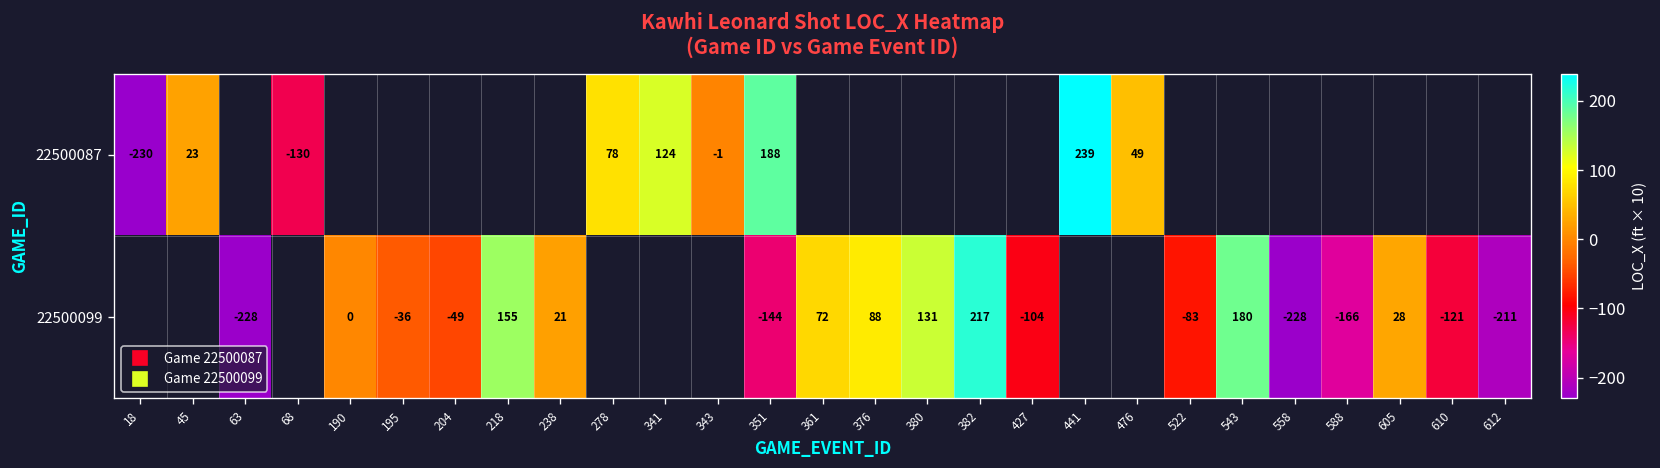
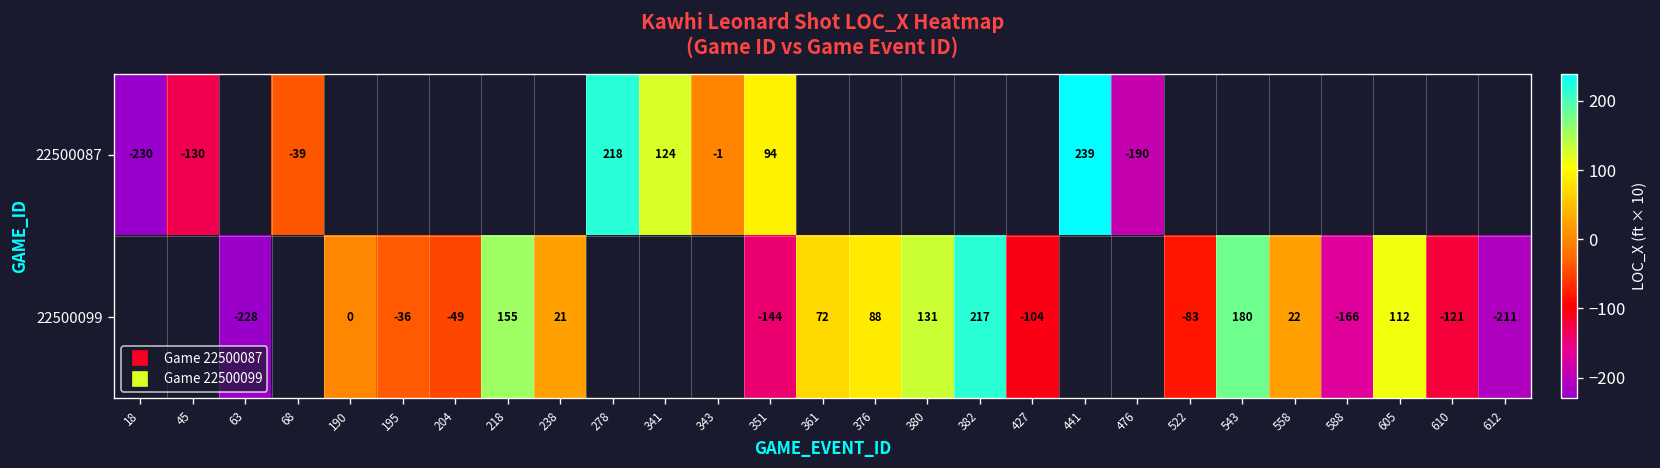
  {
    "22500087": {
      "18": -230,
-     "45": 23,
-     "68": -130,
-     "278": 78,
+     "45": -130,
+     "68": -39,
+     "278": 218,
      "341": 124,
      "343": -1,
-     "351": 188,
+     "351": 94,
      "441": 239,
-     "476": 49
+     "476": -190
    },
    "22500099": {
      "63": -228,
      "190": 0,
      "195": -36,
      "204": -49,
      "218": 155,
      "238": 21,
      "351": -144,
      "361": 72,
      "376": 88,
      "380": 131,
      "382": 217,
      "427": -104,
      "522": -83,
      "543": 180,
-     "558": -228,
+     "558": 22,
      "588": -166,
-     "605": 28,
+     "605": 112,
      "610": -121,
      "612": -211
    }
  }
